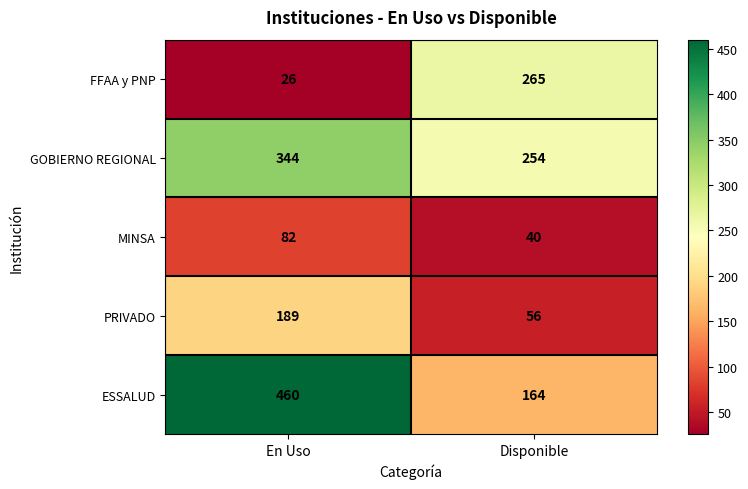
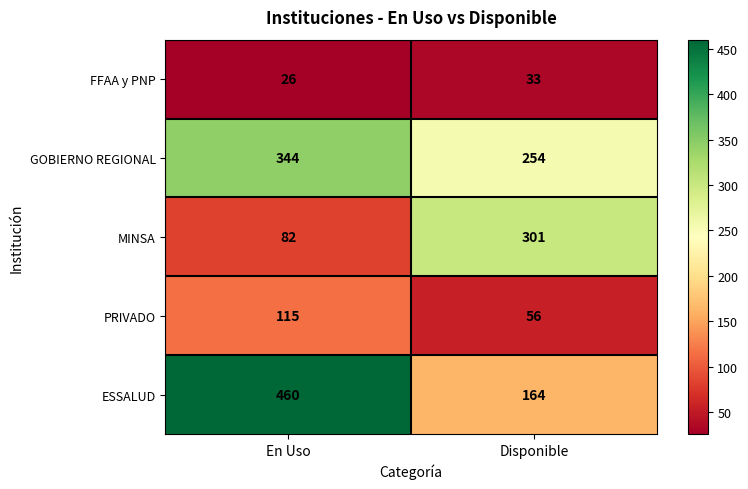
  {
    "FFAA y PNP": {
      "En Uso": 26,
-     "Disponible": 265
+     "Disponible": 33
    },
    "GOBIERNO REGIONAL": {
      "En Uso": 344,
      "Disponible": 254
    },
    "MINSA": {
      "En Uso": 82,
-     "Disponible": 40
+     "Disponible": 301
    },
    "PRIVADO": {
-     "En Uso": 189,
+     "En Uso": 115,
      "Disponible": 56
    },
    "ESSALUD": {
      "En Uso": 460,
      "Disponible": 164
    }
  }
